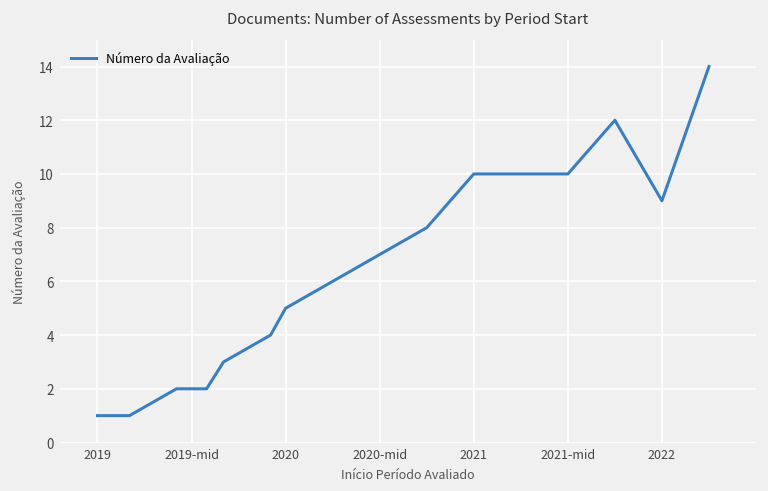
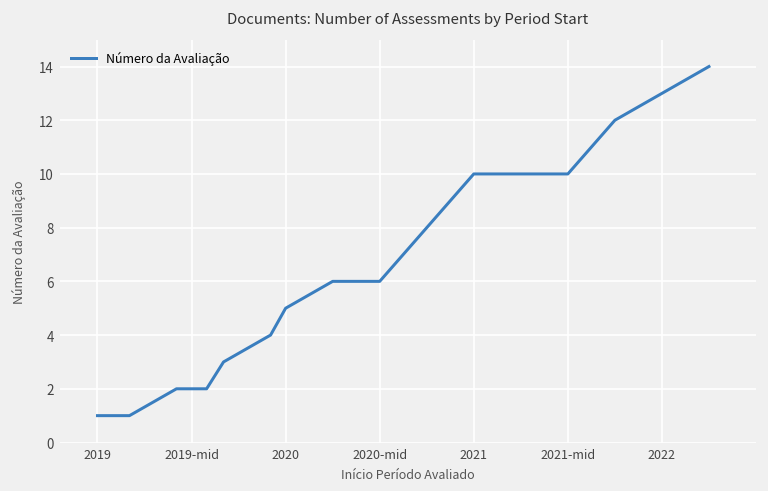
  {
    "2019": 1,
    "2020": 5,
-   "2020-mid": 7,
+   "2020-mid": 6,
    "2021": 10,
    "2021-mid": 10,
-   "2022": 9
+   "2022": 13
  }
